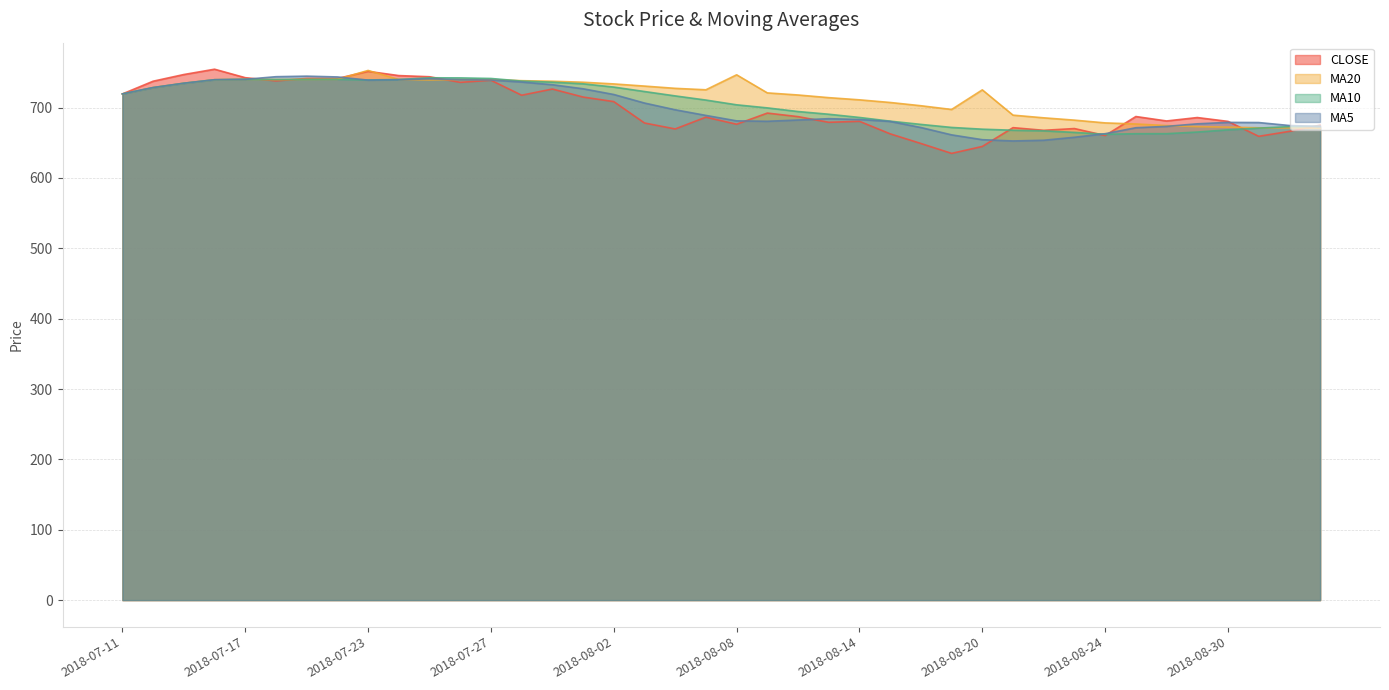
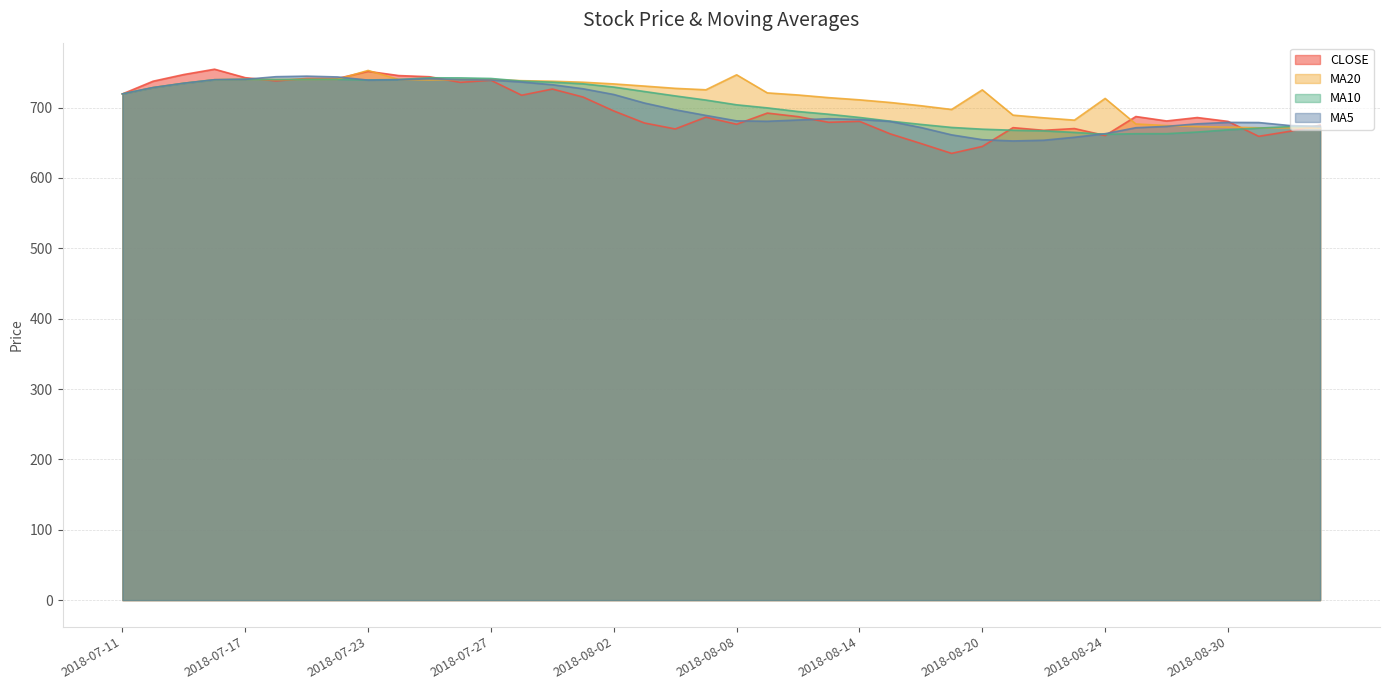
  {
    "CLOSE": {
-     "2018-08-02": 710,
+     "2018-08-02": 700,
      "2018-08-08": 680,
      "2018-08-20": 640
    },
    "MA20": {
      "2018-08-02": 730,
      "2018-08-08": 750,
      "2018-08-14": 710,
      "2018-08-20": 730,
-     "2018-08-24": 680,
+     "2018-08-24": 710,
      "2018-08-30": 670
    }
  }
